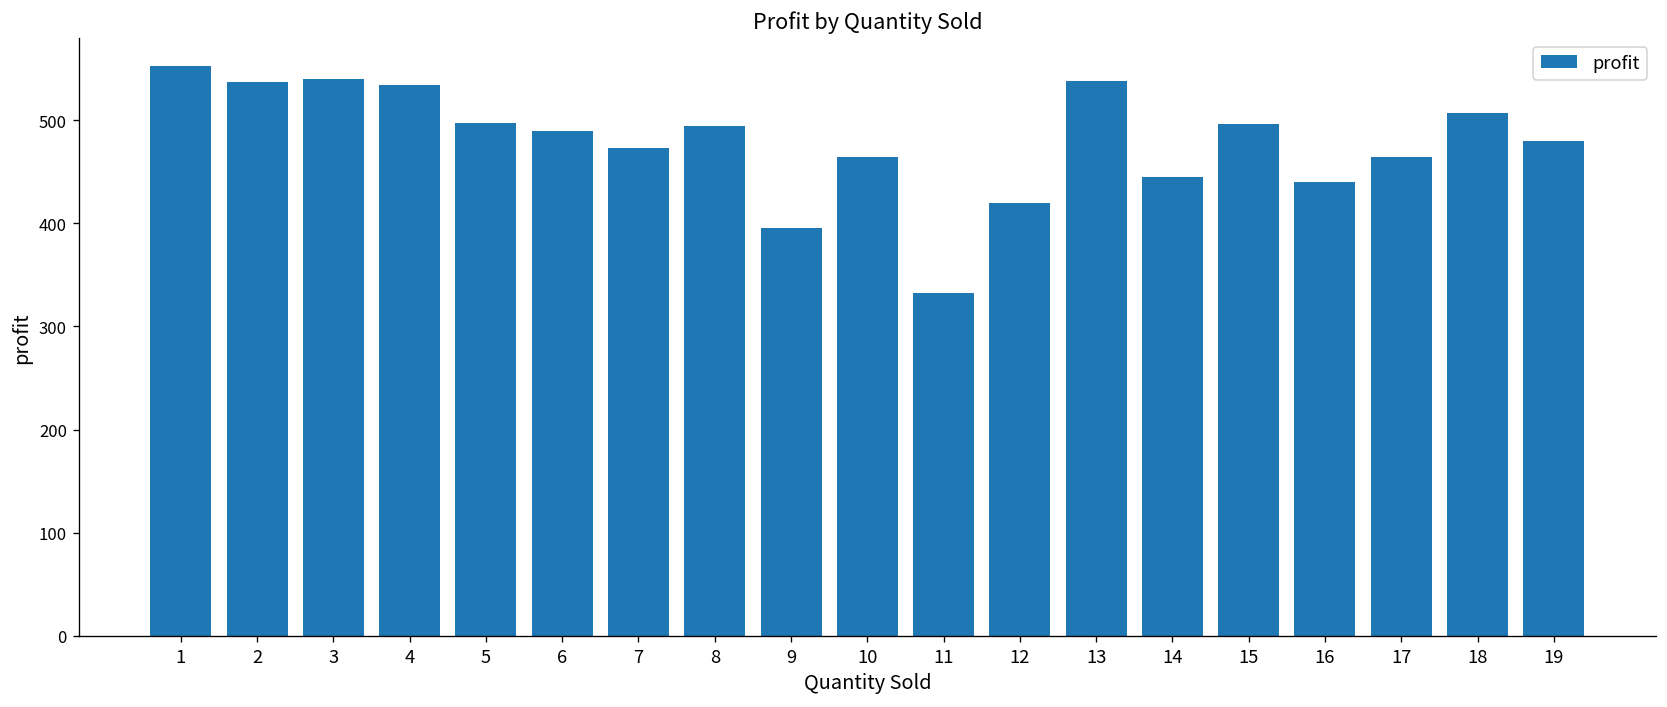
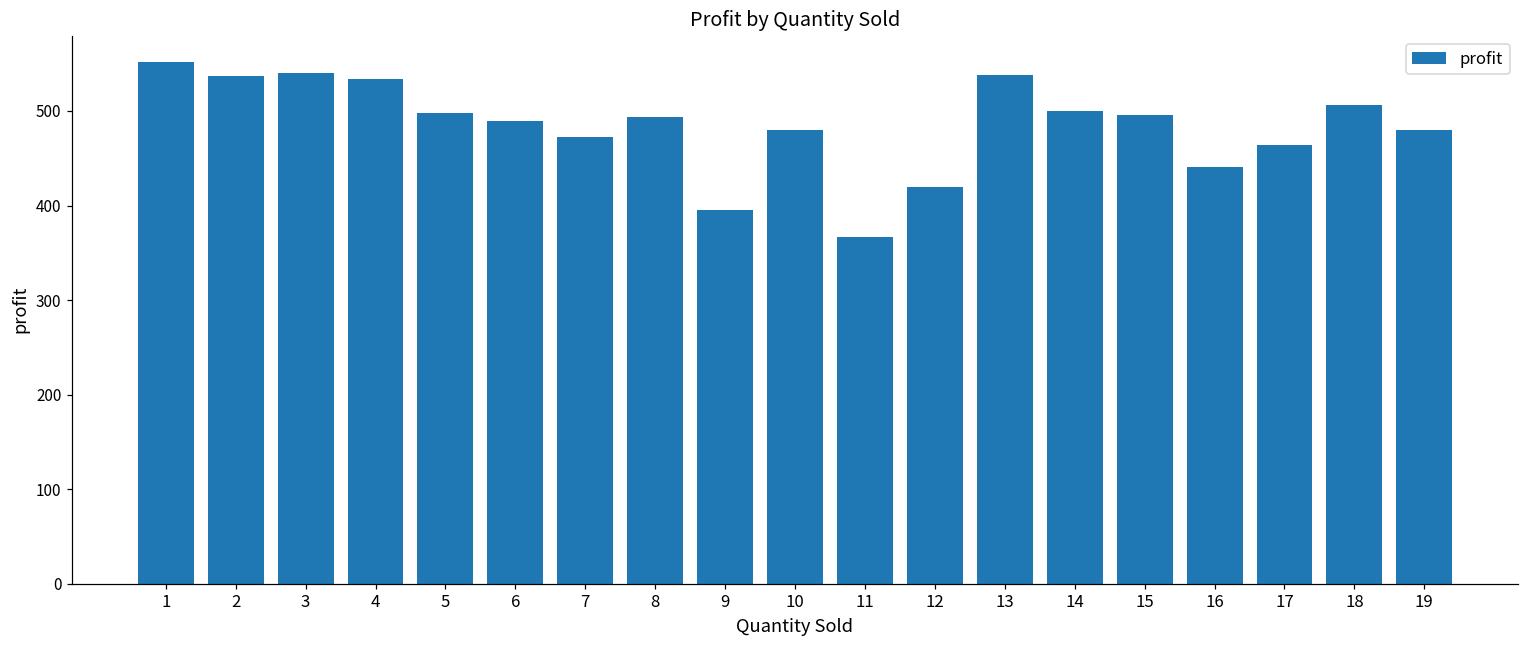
  {
    "1": 550,
    "2": 540,
    "3": 540,
    "4": 530,
    "5": 500,
    "6": 490,
    "7": 470,
    "8": 490,
    "9": 400,
-   "10": 460,
-   "11": 330,
+   "10": 480,
+   "11": 370,
    "12": 420,
    "13": 540,
-   "14": 440,
+   "14": 500,
    "15": 500,
    "16": 440,
    "17": 460,
    "18": 510,
    "19": 480
  }
